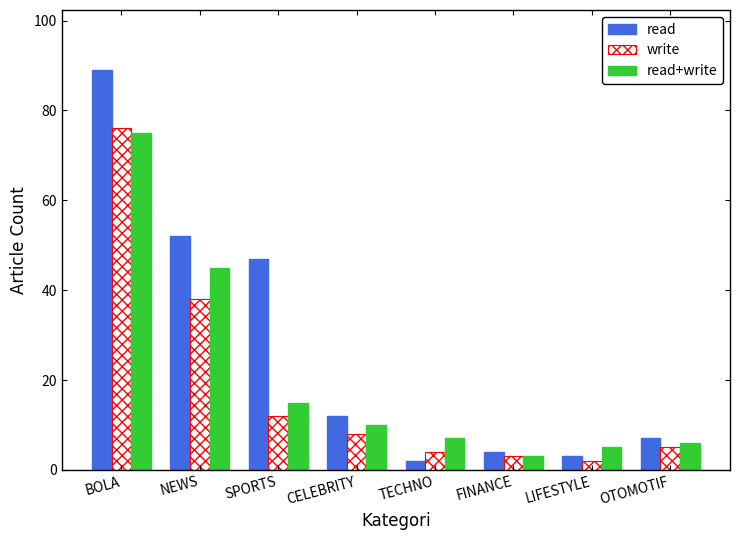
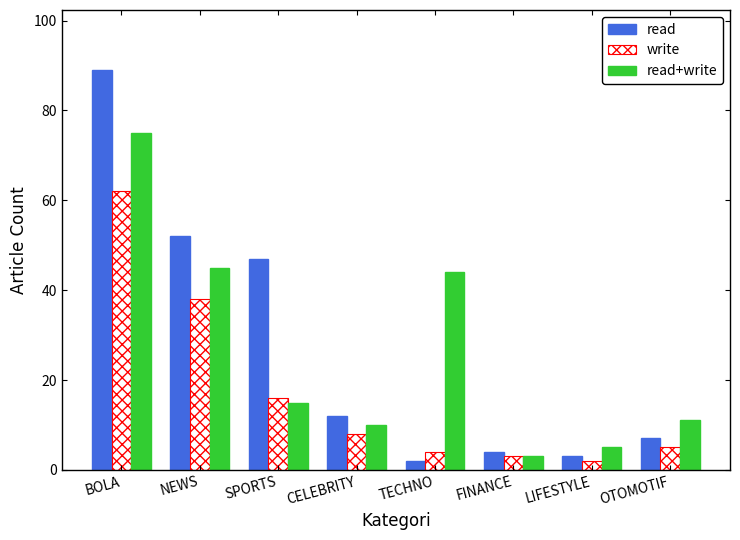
  {
    "read": {
      "BOLA": 89,
      "NEWS": 52,
      "SPORTS": 47,
      "CELEBRITY": 12,
      "TECHNO": 2,
      "FINANCE": 4,
      "LIFESTYLE": 3,
      "OTOMOTIF": 7
    },
    "write": {
-     "BOLA": 76,
+     "BOLA": 62,
      "NEWS": 38,
-     "SPORTS": 12,
+     "SPORTS": 16,
      "CELEBRITY": 8,
      "TECHNO": 4,
      "FINANCE": 3,
      "LIFESTYLE": 2,
      "OTOMOTIF": 5
    },
    "read+write": {
      "BOLA": 75,
      "NEWS": 45,
      "SPORTS": 15,
      "CELEBRITY": 10,
-     "TECHNO": 7,
+     "TECHNO": 44,
      "FINANCE": 3,
      "LIFESTYLE": 5,
-     "OTOMOTIF": 6
+     "OTOMOTIF": 11
    }
  }
